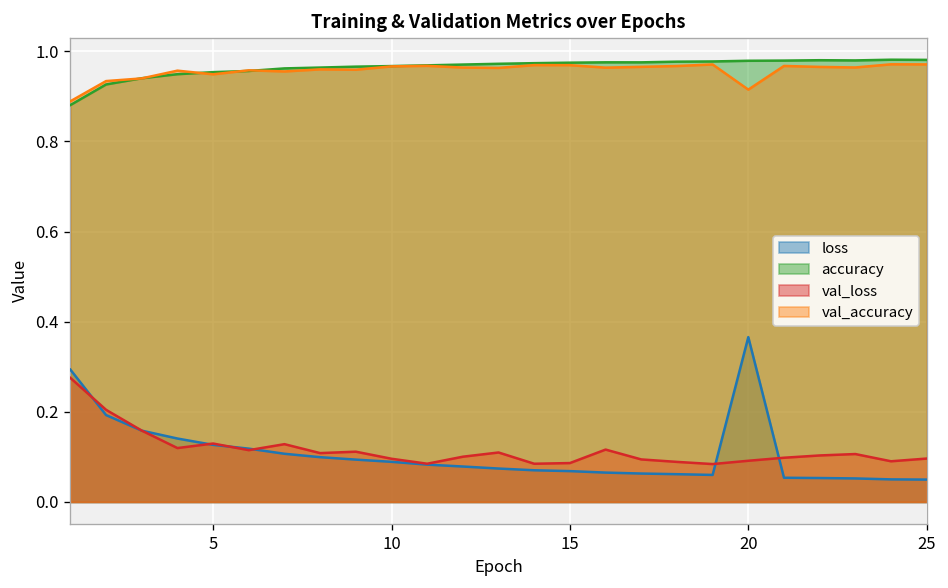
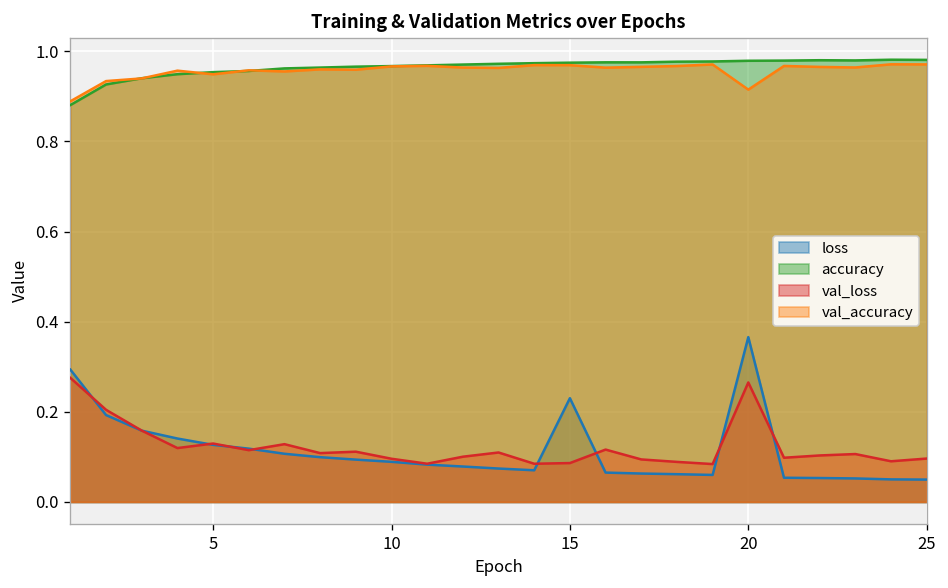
  {
    "loss": {
      "10": 0.09,
-     "15": 0.07,
+     "15": 0.23,
      "20": 0.37,
      "25": 0.05
    },
    "accuracy": {
      "20": 0.98,
      "25": 0.98
    },
    "val_loss": {
      "10": 0.10,
      "15": 0.09,
-     "20": 0.09,
+     "20": 0.27,
      "25": 0.10
    },
    "val_accuracy": {
      "20": 0.91,
      "25": 0.97
    }
  }
